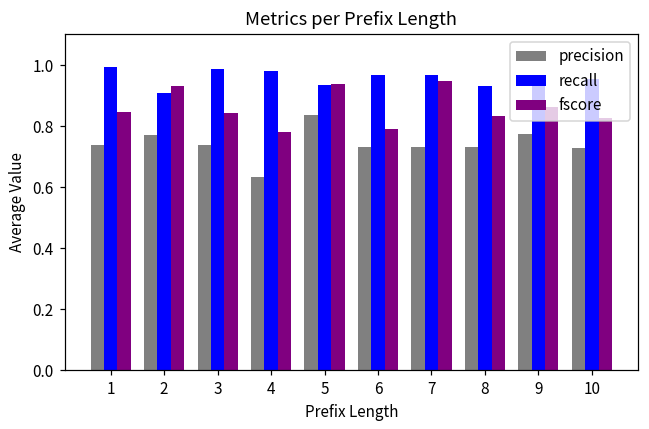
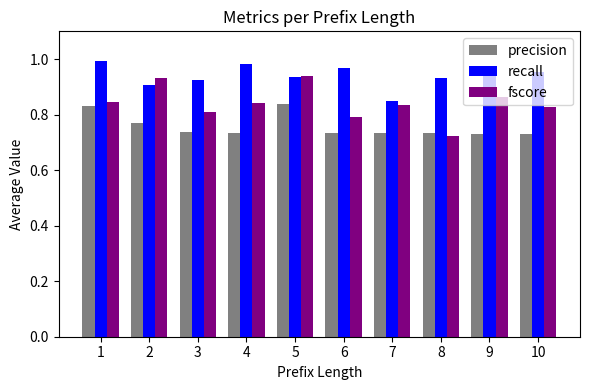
  {
    "precision": {
-     "1": 0.74,
+     "1": 0.83,
      "2": 0.77,
      "3": 0.74,
-     "4": 0.63,
+     "4": 0.74,
      "5": 0.84,
      "6": 0.73,
      "7": 0.73,
      "8": 0.73,
-     "9": 0.78,
+     "9": 0.73,
      "10": 0.73
    },
    "recall": {
      "1": 0.99,
      "2": 0.91,
-     "3": 0.99,
+     "3": 0.93,
      "4": 0.98,
      "5": 0.93,
      "6": 0.97,
-     "7": 0.97,
+     "7": 0.85,
      "8": 0.93
    },
    "fscore": {
      "1": 0.85,
      "2": 0.93,
-     "3": 0.84,
-     "4": 0.78,
+     "3": 0.81,
+     "4": 0.84,
      "5": 0.94,
      "6": 0.79,
-     "7": 0.95,
-     "8": 0.83,
+     "7": 0.83,
+     "8": 0.72,
      "10": 0.83
    }
  }
